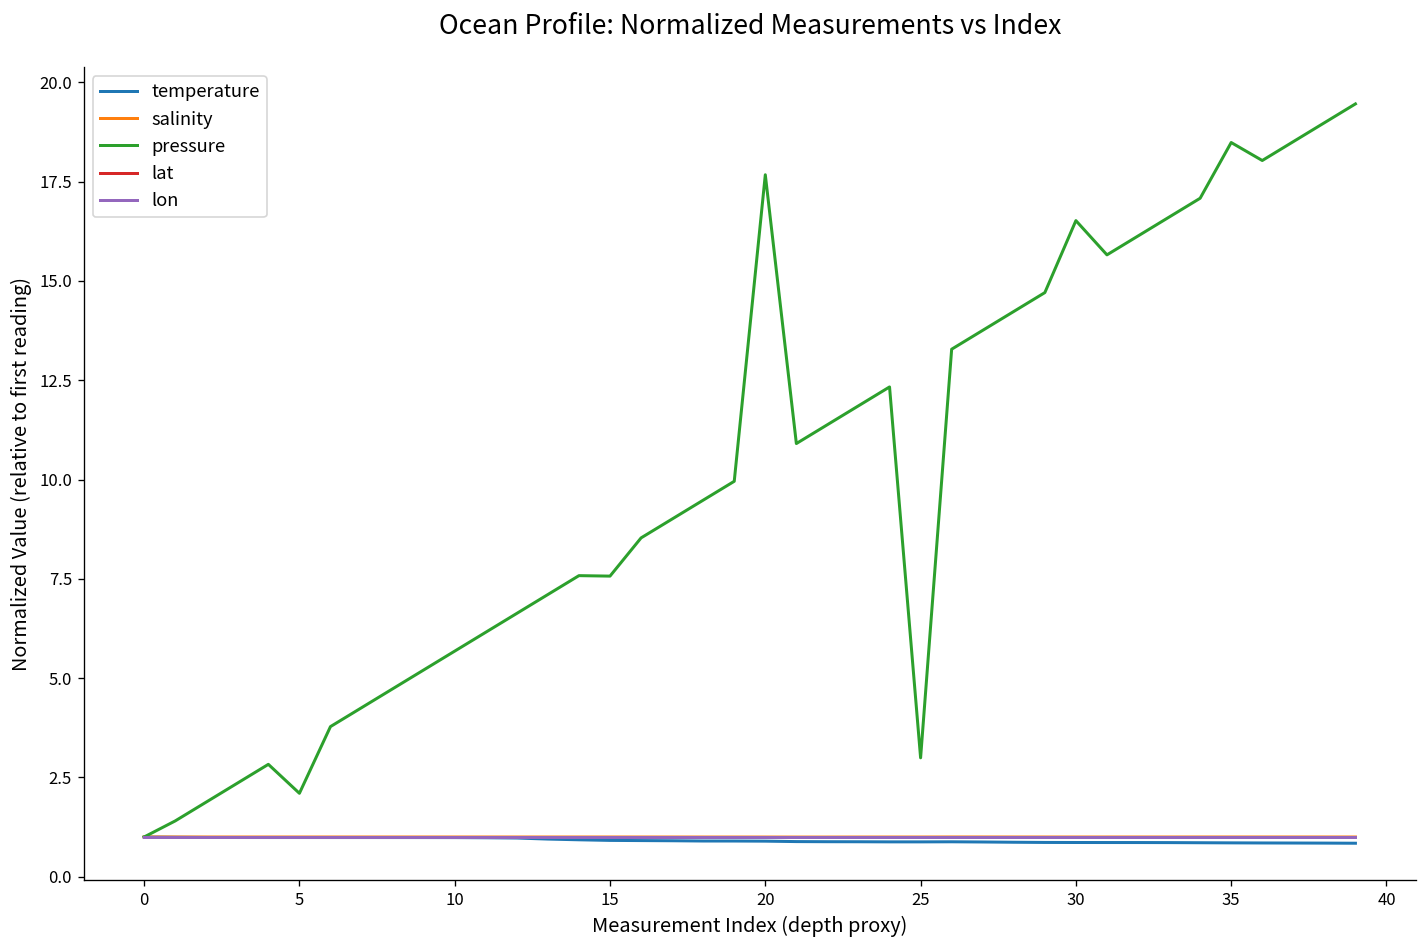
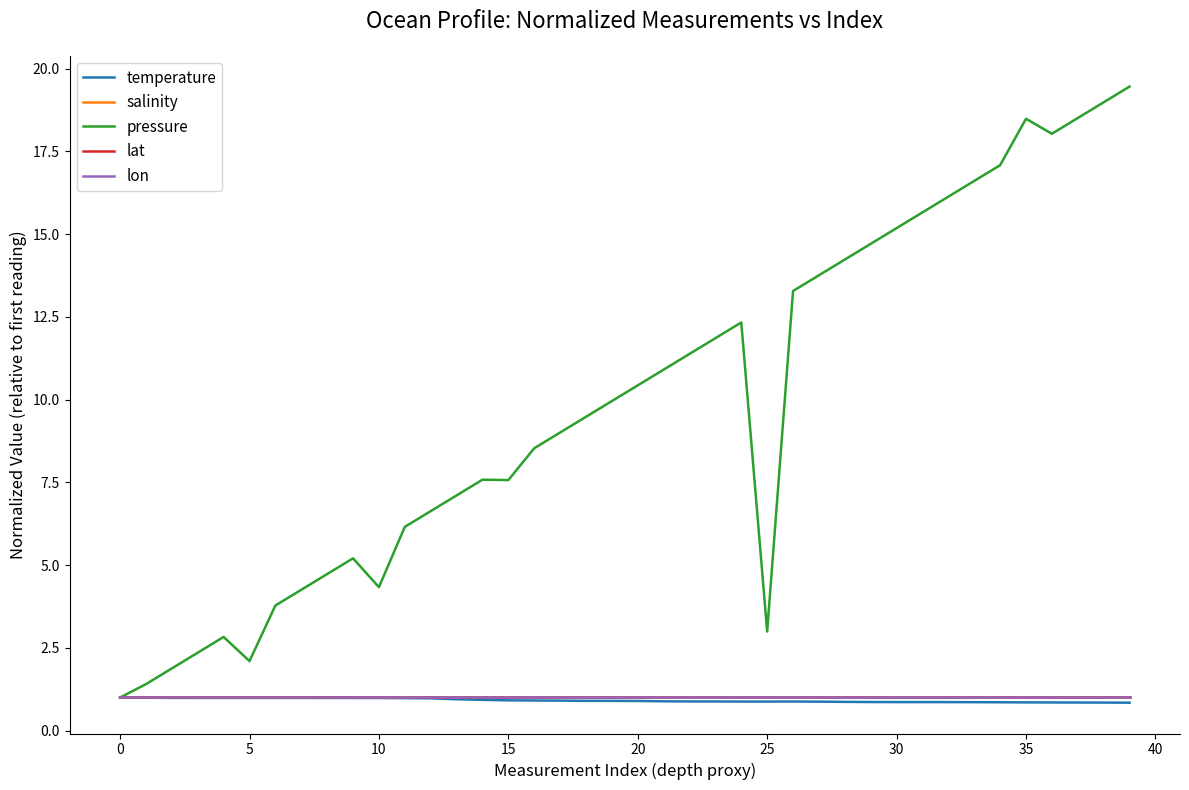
  {
    "temperature": {
      "15": 0.9,
      "20": 0.9,
      "25": 0.9,
      "30": 0.9,
      "35": 0.9
    },
    "lon": {
      "15": 1.0,
      "20": 1.0,
      "25": 1.0,
      "30": 1.0,
      "35": 1.0
    },
    "pressure": {
      "5": 2.1,
-     "10": 5.7,
+     "10": 4.3,
      "15": 7.6,
-     "20": 17.7,
+     "20": 10.4,
      "25": 3.0,
-     "30": 16.5,
+     "30": 15.2,
      "35": 18.5
    }
  }
